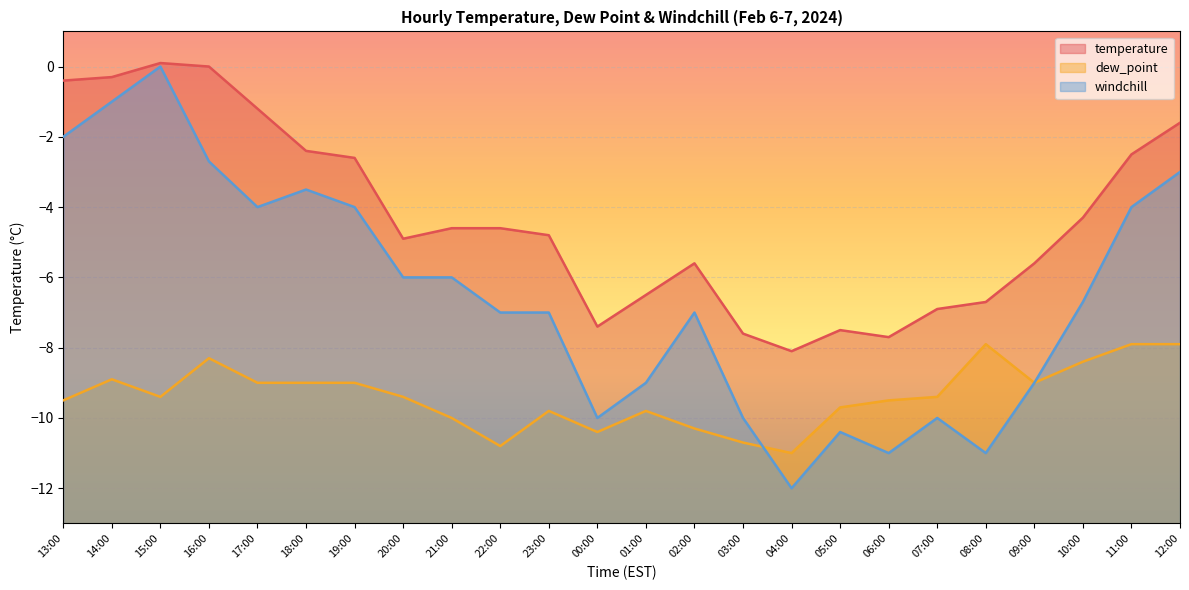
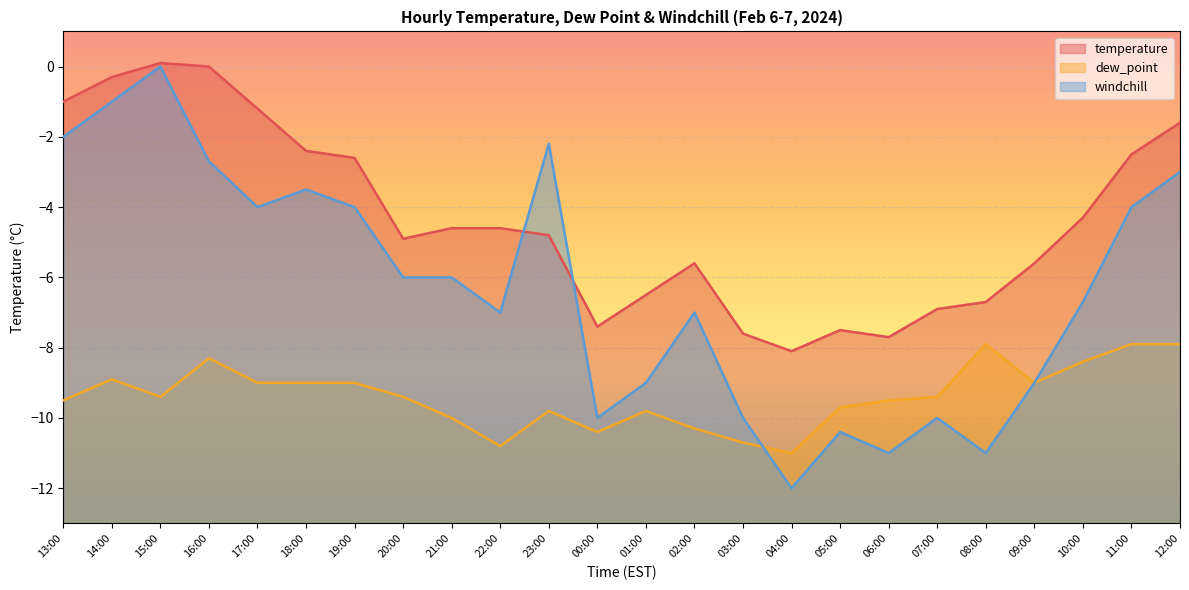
  {
    "temperature": {
-     "13:00": -0.4,
+     "13:00": -1.0,
      "14:00": -0.3,
      "15:00": 0.1,
      "16:00": 0.0,
      "17:00": -1.2,
      "18:00": -2.4,
      "19:00": -2.6,
      "20:00": -4.9,
      "21:00": -4.6,
      "22:00": -4.6,
      "23:00": -4.8,
      "00:00": -7.4,
      "01:00": -6.5,
      "02:00": -5.6,
      "03:00": -7.6,
      "04:00": -8.1,
      "05:00": -7.5,
      "06:00": -7.7,
      "07:00": -6.9,
      "08:00": -6.7,
      "09:00": -5.6,
      "10:00": -4.3,
      "11:00": -2.5,
      "12:00": -1.6
    },
    "dew_point": {
      "13:00": -9.5,
      "14:00": -8.9,
      "15:00": -9.4,
      "16:00": -8.3,
      "17:00": -9.0,
      "18:00": -9.0,
      "19:00": -9.0,
      "20:00": -9.4,
      "21:00": -10.0,
      "22:00": -10.8,
      "23:00": -9.8,
      "00:00": -10.4,
      "01:00": -9.8,
      "02:00": -10.3,
      "03:00": -10.7,
      "04:00": -11.0,
      "05:00": -9.7,
      "06:00": -9.5,
      "07:00": -9.4,
      "08:00": -7.9,
      "10:00": -8.4,
      "11:00": -7.9,
      "12:00": -7.9
    },
    "windchill": {
      "13:00": -2.0,
      "14:00": -1.0,
      "15:00": 0.0,
      "16:00": -2.7,
      "17:00": -4.0,
      "18:00": -3.5,
      "19:00": -4.0,
      "20:00": -6.0,
      "21:00": -6.0,
      "22:00": -7.0,
-     "23:00": -7.0,
+     "23:00": -2.2,
      "00:00": -10.0,
      "01:00": -9.0,
      "02:00": -7.0,
      "03:00": -10.0,
      "04:00": -12.0,
      "05:00": -10.4,
      "06:00": -11.0,
      "07:00": -10.0,
      "08:00": -11.0,
      "10:00": -6.7,
      "11:00": -4.0,
      "12:00": -3.0
    }
  }
